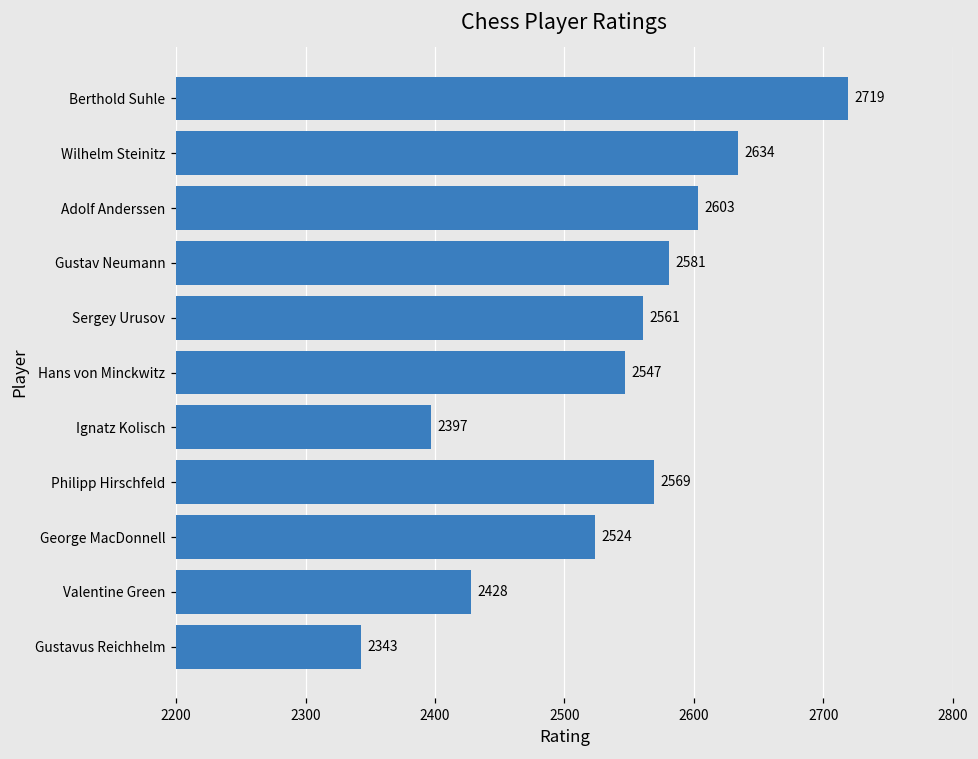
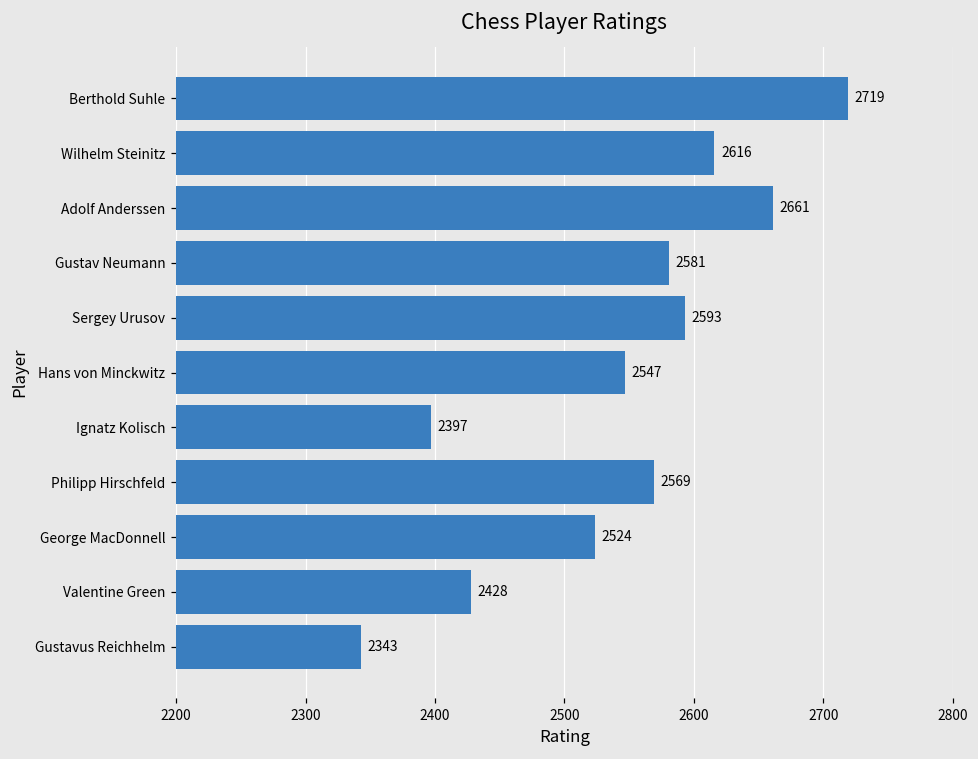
  {
    "Berthold Suhle": 2719,
-   "Wilhelm Steinitz": 2634,
-   "Adolf Anderssen": 2603,
+   "Wilhelm Steinitz": 2616,
+   "Adolf Anderssen": 2661,
    "Gustav Neumann": 2581,
-   "Sergey Urusov": 2561,
+   "Sergey Urusov": 2593,
    "Hans von Minckwitz": 2547,
    "Ignatz Kolisch": 2397,
    "Philipp Hirschfeld": 2569,
    "George MacDonnell": 2524,
    "Valentine Green": 2428,
    "Gustavus Reichhelm": 2343
  }
